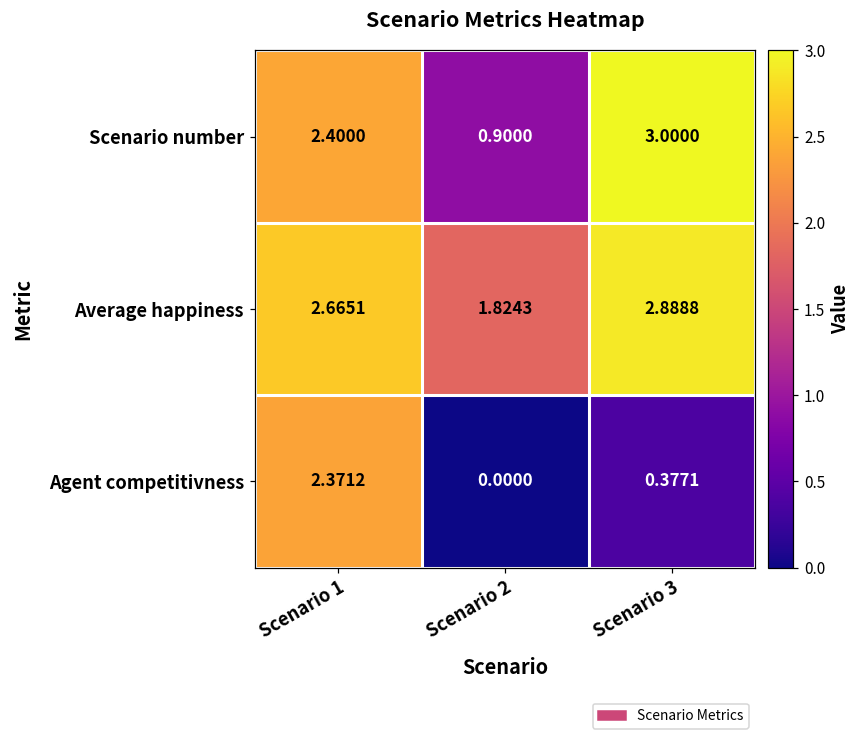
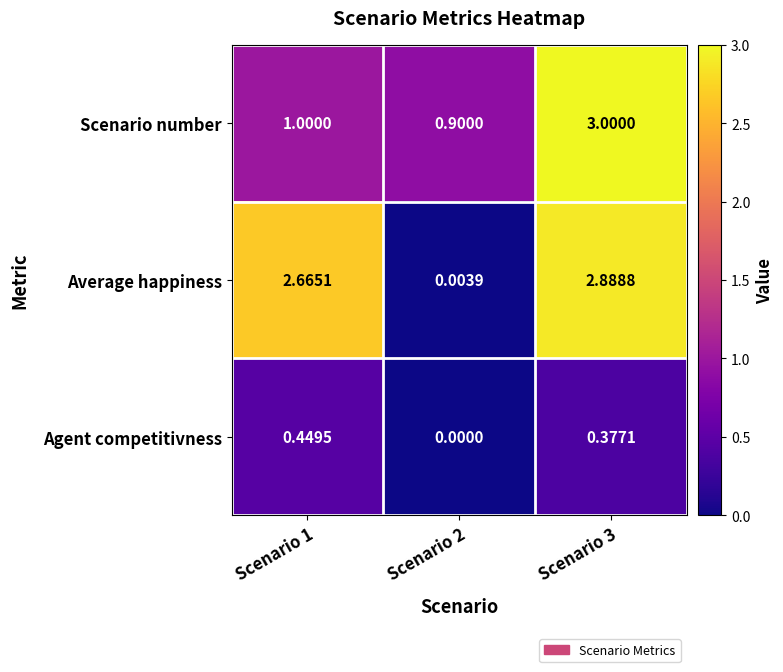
  {
    "Scenario number": {
-     "Scenario 1": 2.4000,
+     "Scenario 1": 1.0000,
      "Scenario 2": 0.9000,
      "Scenario 3": 3.0000
    },
    "Average happiness": {
      "Scenario 1": 2.6651,
-     "Scenario 2": 1.8243,
+     "Scenario 2": 0.0039,
      "Scenario 3": 2.8888
    },
    "Agent competitivness": {
-     "Scenario 1": 2.3712,
+     "Scenario 1": 0.4495,
      "Scenario 2": 0.0000,
      "Scenario 3": 0.3771
    }
  }
